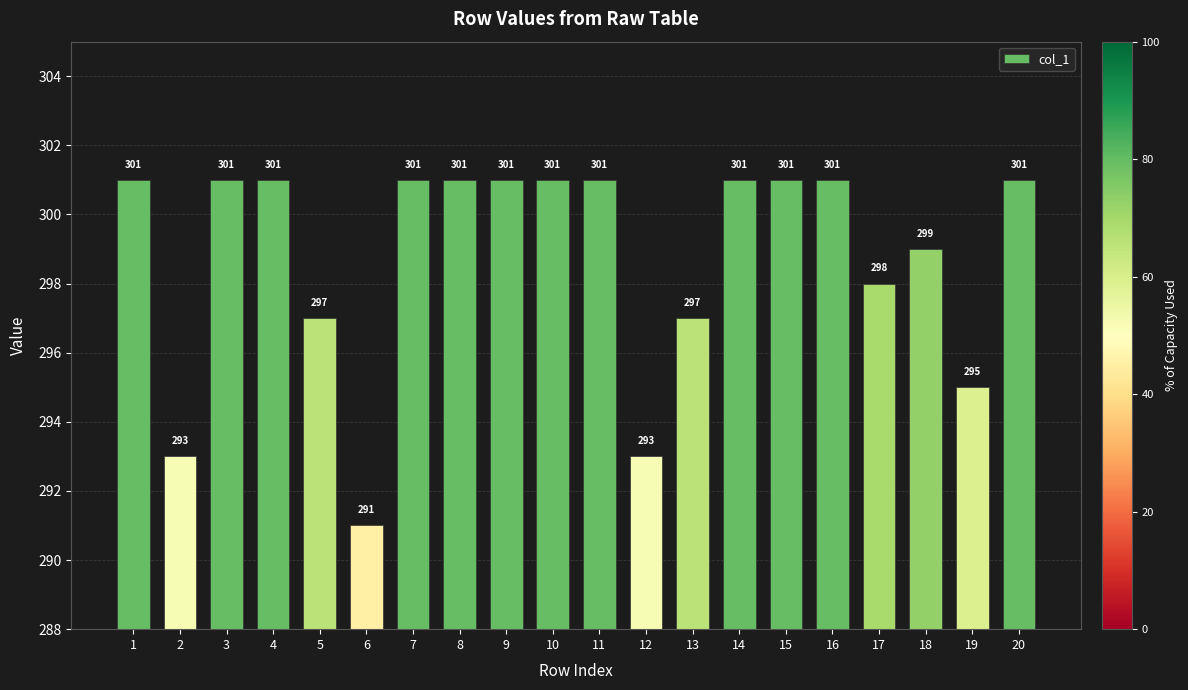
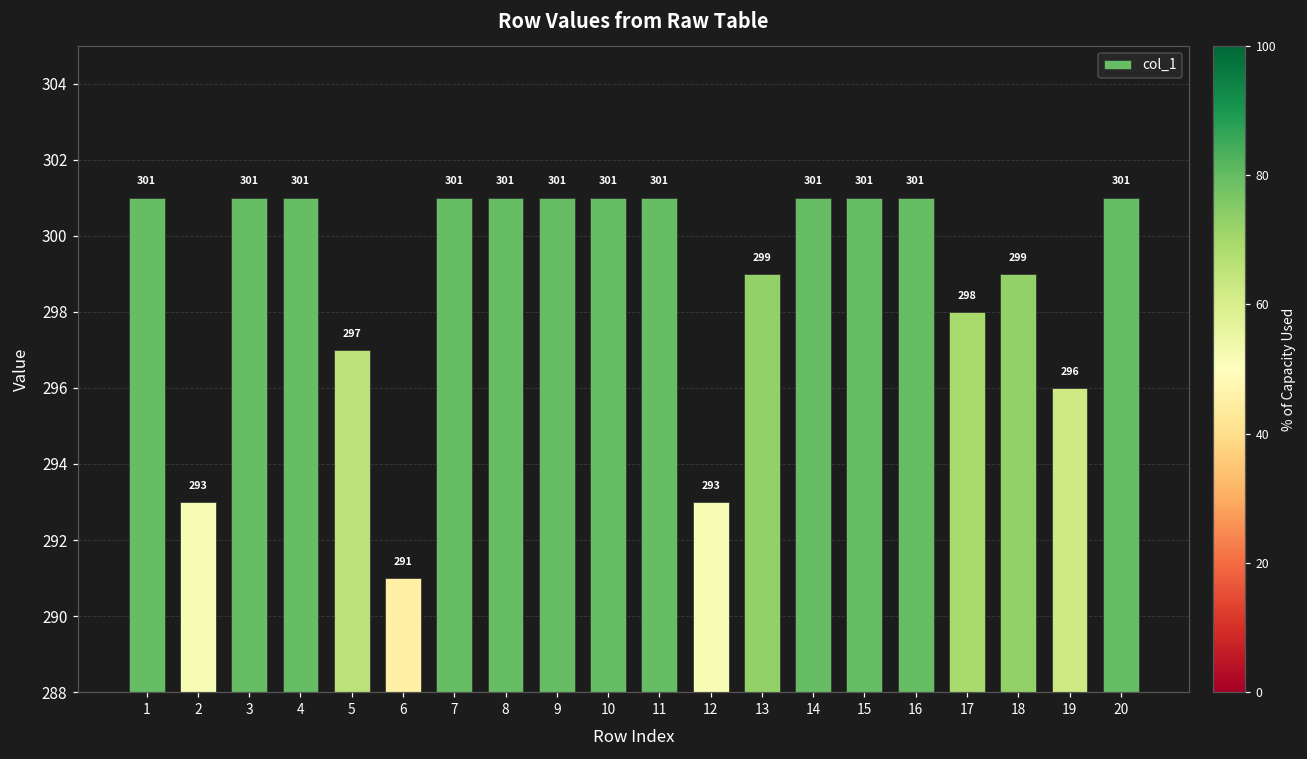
  {
    "1": 301,
    "2": 293,
    "3": 301,
    "4": 301,
    "5": 297,
    "6": 291,
    "7": 301,
    "8": 301,
    "9": 301,
    "10": 301,
    "11": 301,
    "12": 293,
-   "13": 297,
+   "13": 299,
    "14": 301,
    "15": 301,
    "16": 301,
    "17": 298,
    "18": 299,
-   "19": 295,
+   "19": 296,
    "20": 301
  }
